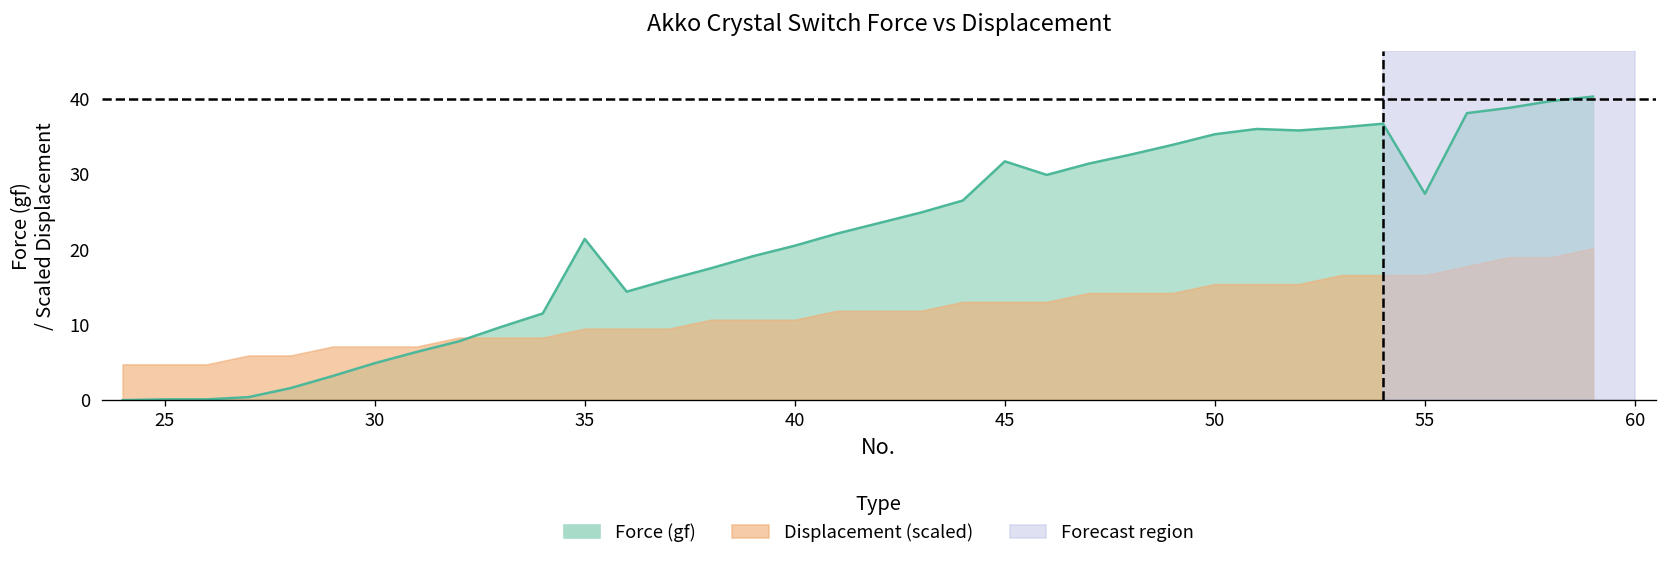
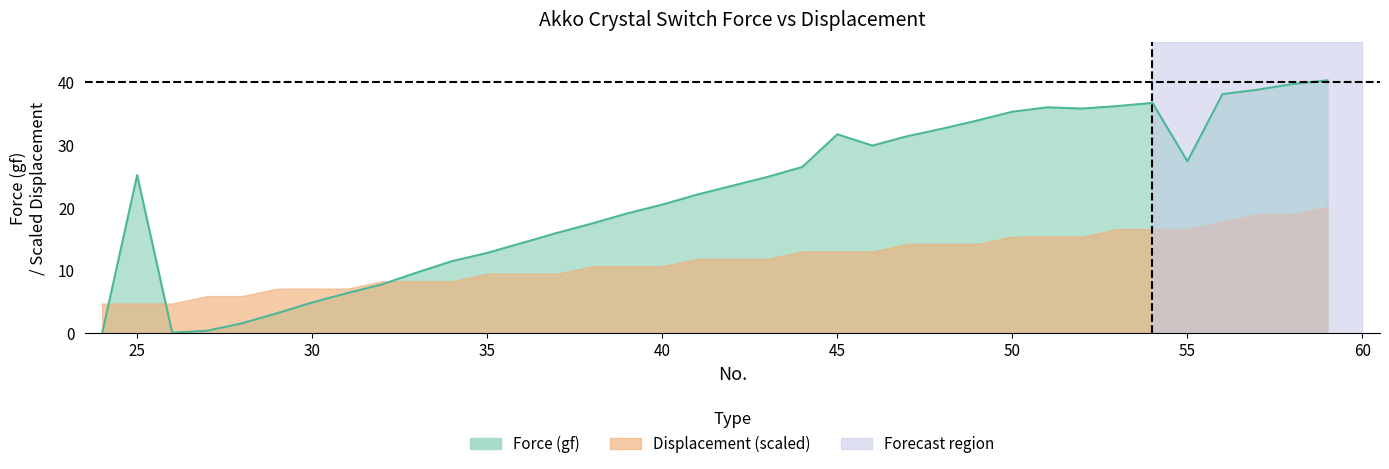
  {
    "Force (gf)": {
-     "25": 0,
+     "25": 25,
      "30": 5,
-     "35": 21,
+     "35": 13,
      "40": 21,
      "45": 32,
      "50": 35
    }
  }
